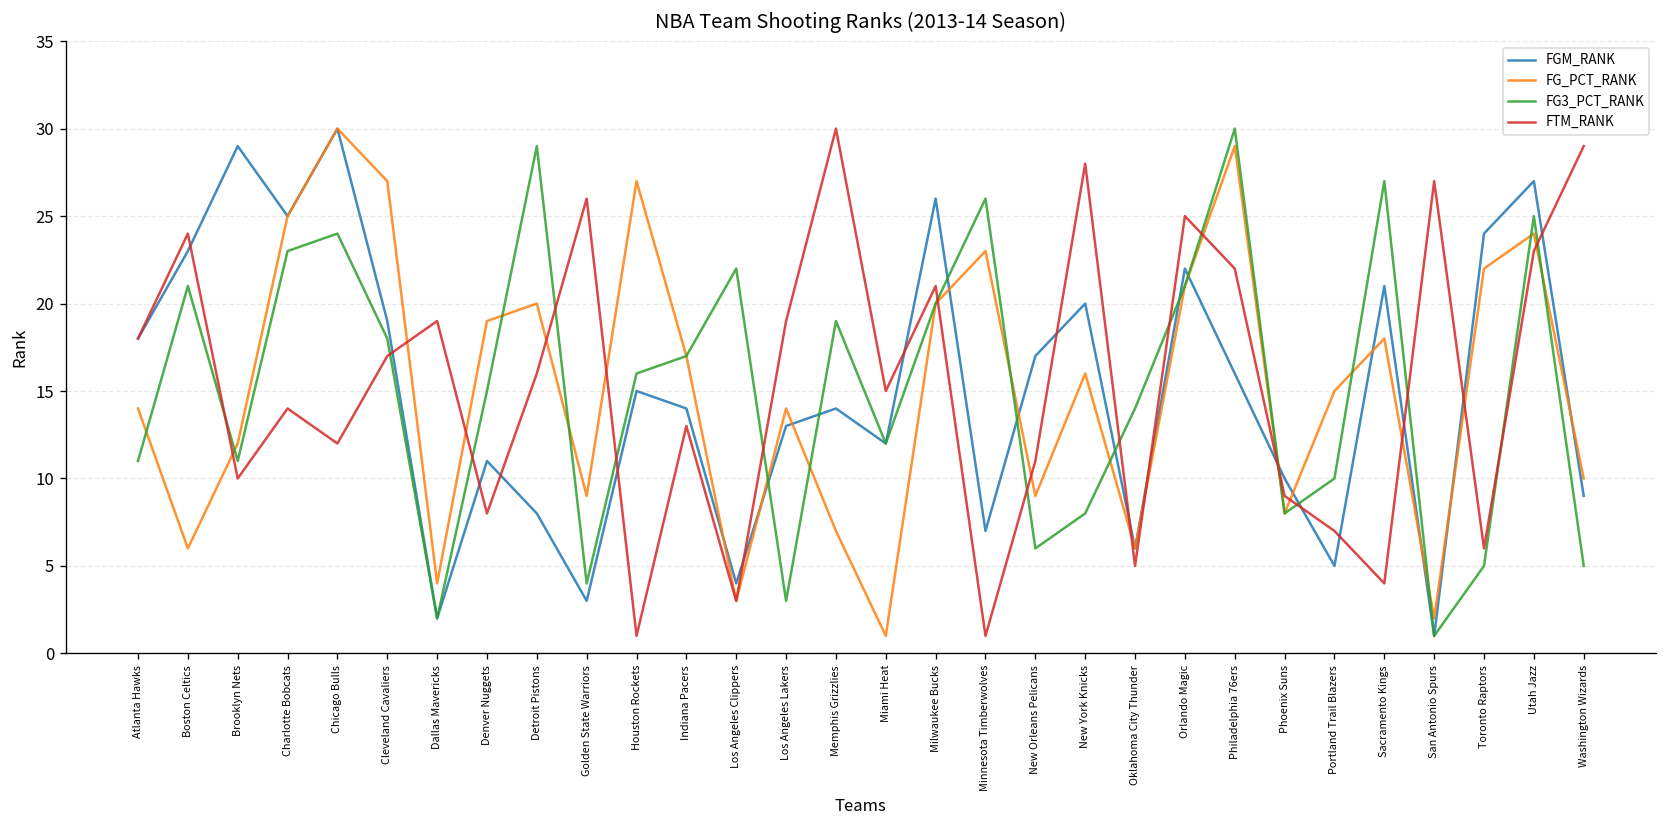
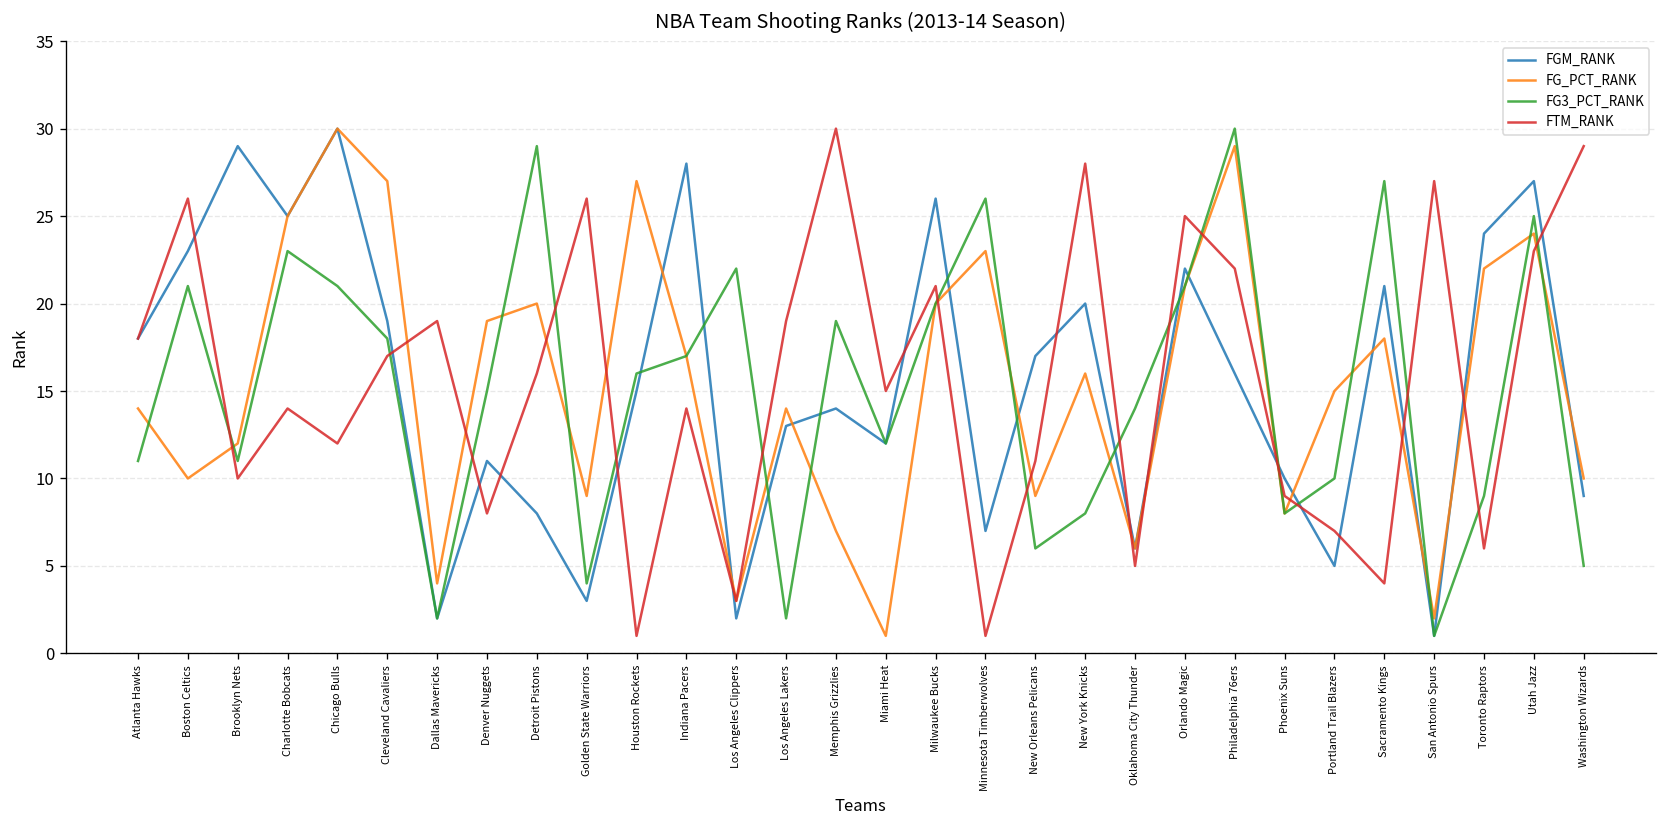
  {
    "FGM_RANK": {
      "Boston Celtics": 23,
      "Brooklyn Nets": 29,
      "Cleveland Cavaliers": 19,
      "Denver Nuggets": 11,
      "Detroit Pistons": 8,
      "Golden State Warriors": 3,
      "Houston Rockets": 15,
-     "Indiana Pacers": 14,
-     "Los Angeles Clippers": 4,
+     "Indiana Pacers": 28,
+     "Los Angeles Clippers": 2,
      "Los Angeles Lakers": 13,
      "Memphis Grizzlies": 14,
      "Milwaukee Bucks": 26,
      "Minnesota Timberwolves": 7,
      "New Orleans Pelicans": 17,
      "New York Knicks": 20,
      "Orlando Magic": 22,
      "Philadelphia 76ers": 16,
      "Phoenix Suns": 10,
      "Portland Trail Blazers": 5,
      "Sacramento Kings": 21,
      "Toronto Raptors": 24,
      "Utah Jazz": 27,
      "Washington Wizards": 9
    },
    "FG_PCT_RANK": {
      "Atlanta Hawks": 14,
-     "Boston Celtics": 6,
+     "Boston Celtics": 10,
      "Brooklyn Nets": 12,
      "Cleveland Cavaliers": 27,
      "Dallas Mavericks": 4,
      "Denver Nuggets": 19,
      "Detroit Pistons": 20,
      "Golden State Warriors": 9,
      "Houston Rockets": 27,
      "Los Angeles Lakers": 14,
      "Memphis Grizzlies": 7,
      "Miami Heat": 1,
      "Minnesota Timberwolves": 23,
      "New Orleans Pelicans": 9,
      "New York Knicks": 16,
      "Philadelphia 76ers": 29,
      "Portland Trail Blazers": 15,
      "Sacramento Kings": 18,
      "San Antonio Spurs": 2,
      "Toronto Raptors": 22,
      "Utah Jazz": 24,
      "Washington Wizards": 10
    },
    "FG3_PCT_RANK": {
      "Atlanta Hawks": 11,
      "Boston Celtics": 21,
      "Brooklyn Nets": 11,
      "Charlotte Bobcats": 23,
-     "Chicago Bulls": 24,
+     "Chicago Bulls": 21,
      "Cleveland Cavaliers": 18,
      "Denver Nuggets": 15,
      "Detroit Pistons": 29,
      "Golden State Warriors": 4,
      "Houston Rockets": 16,
      "Los Angeles Clippers": 22,
-     "Los Angeles Lakers": 3,
+     "Los Angeles Lakers": 2,
      "Memphis Grizzlies": 19,
      "Minnesota Timberwolves": 26,
      "New Orleans Pelicans": 6,
      "New York Knicks": 8,
      "Oklahoma City Thunder": 14,
      "Philadelphia 76ers": 30,
      "Portland Trail Blazers": 10,
      "Sacramento Kings": 27,
-     "Toronto Raptors": 5,
+     "Toronto Raptors": 9,
      "Utah Jazz": 25,
      "Washington Wizards": 5
    },
    "FTM_RANK": {
-     "Boston Celtics": 24,
+     "Boston Celtics": 26,
      "Brooklyn Nets": 10,
      "Charlotte Bobcats": 14,
      "Chicago Bulls": 12,
      "Cleveland Cavaliers": 17,
      "Dallas Mavericks": 19,
      "Denver Nuggets": 8,
      "Detroit Pistons": 16,
      "Golden State Warriors": 26,
      "Houston Rockets": 1,
-     "Indiana Pacers": 13,
+     "Indiana Pacers": 14,
      "Los Angeles Lakers": 19,
      "Memphis Grizzlies": 30,
      "Miami Heat": 15,
      "Milwaukee Bucks": 21,
      "Minnesota Timberwolves": 1,
      "New Orleans Pelicans": 11,
      "New York Knicks": 28,
      "Oklahoma City Thunder": 5,
      "Orlando Magic": 25,
      "Philadelphia 76ers": 22,
      "Phoenix Suns": 9,
      "Portland Trail Blazers": 7,
      "Sacramento Kings": 4,
      "San Antonio Spurs": 27,
      "Toronto Raptors": 6,
      "Utah Jazz": 23,
      "Washington Wizards": 29
    }
  }
